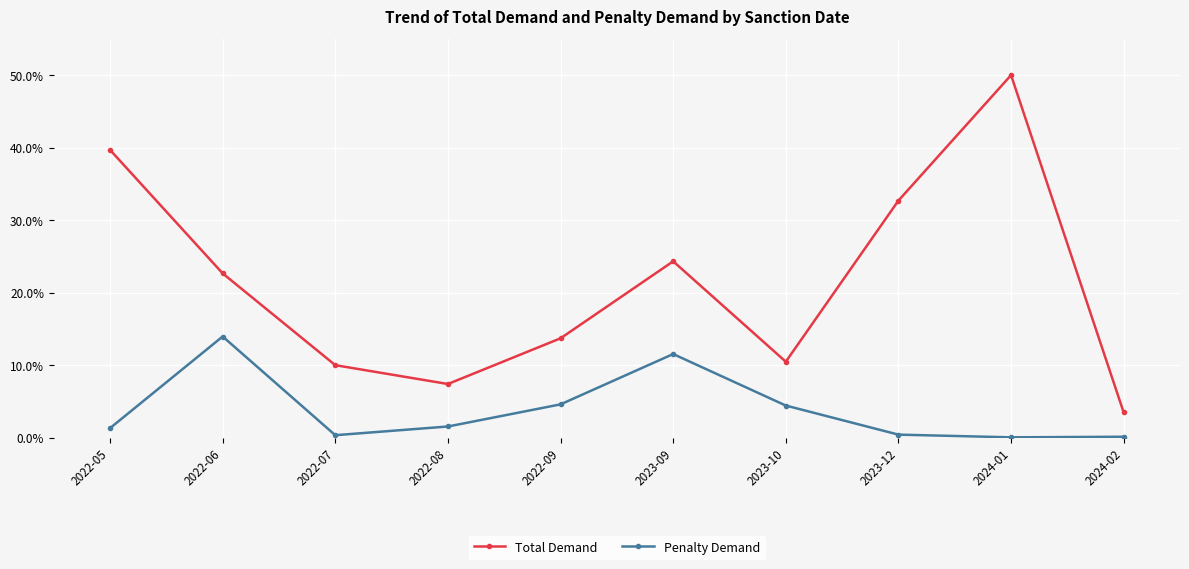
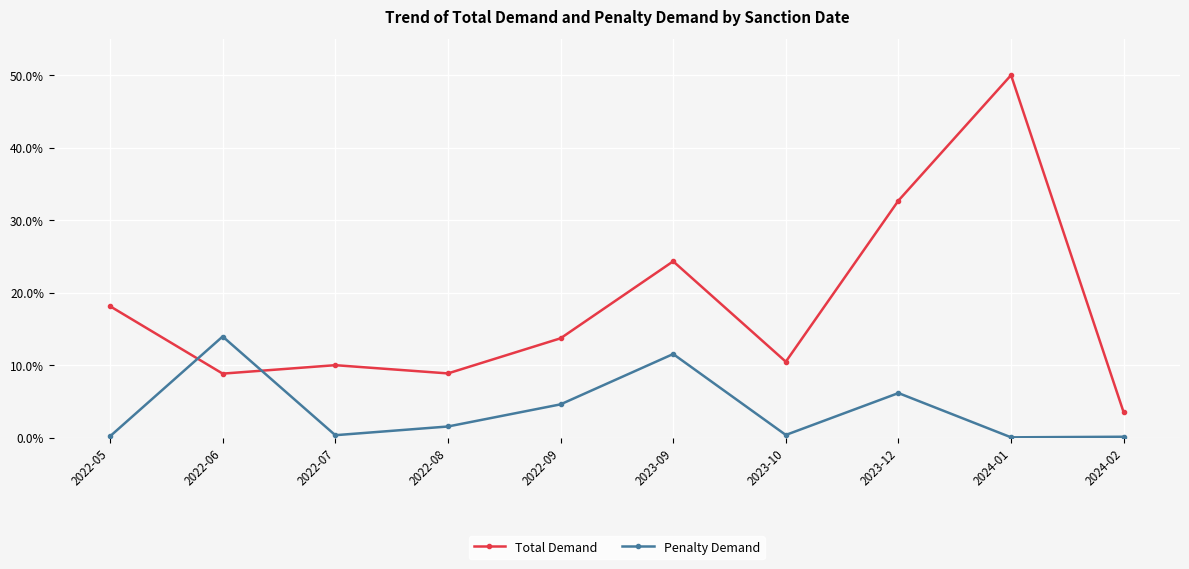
  {
    "Total Demand": {
-     "2022-05": "40%",
-     "2022-06": "23%",
+     "2022-05": "18%",
+     "2022-06": "9%",
      "2022-07": "10%",
-     "2022-08": "7%",
+     "2022-08": "9%",
      "2022-09": "14%",
      "2023-09": "24%",
      "2023-10": "10%",
      "2023-12": "33%",
      "2024-01": "50%",
      "2024-02": "3%"
    },
    "Penalty Demand": {
-     "2022-05": "1%",
+     "2022-05": "0%",
      "2022-06": "14%",
      "2022-07": "0%",
      "2022-08": "2%",
      "2022-09": "5%",
      "2023-09": "12%",
-     "2023-10": "4%",
-     "2023-12": "0%",
+     "2023-10": "0%",
+     "2023-12": "6%",
      "2024-01": "0%",
      "2024-02": "0%"
    }
  }
